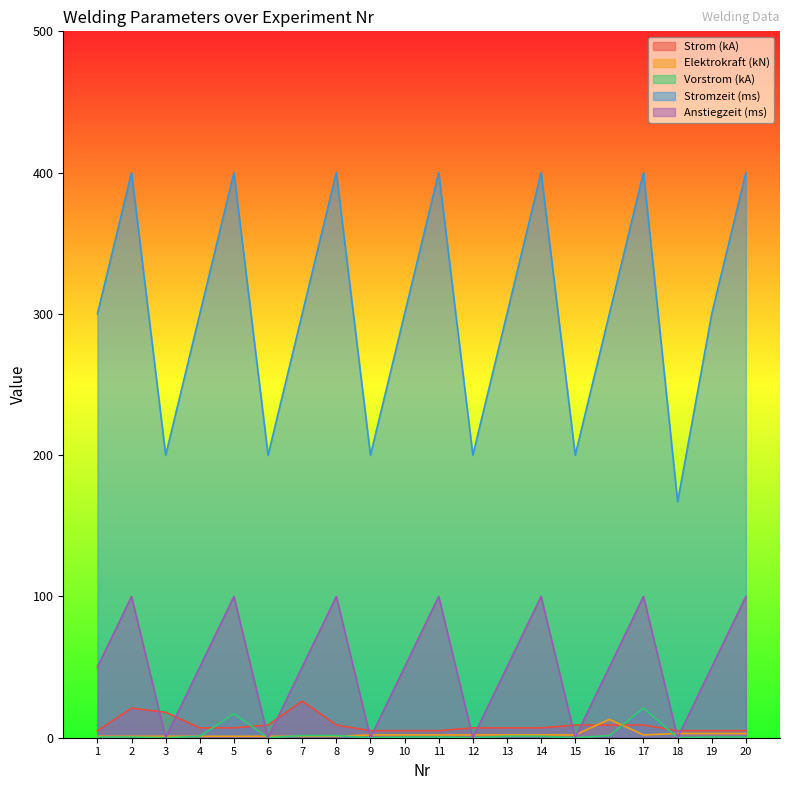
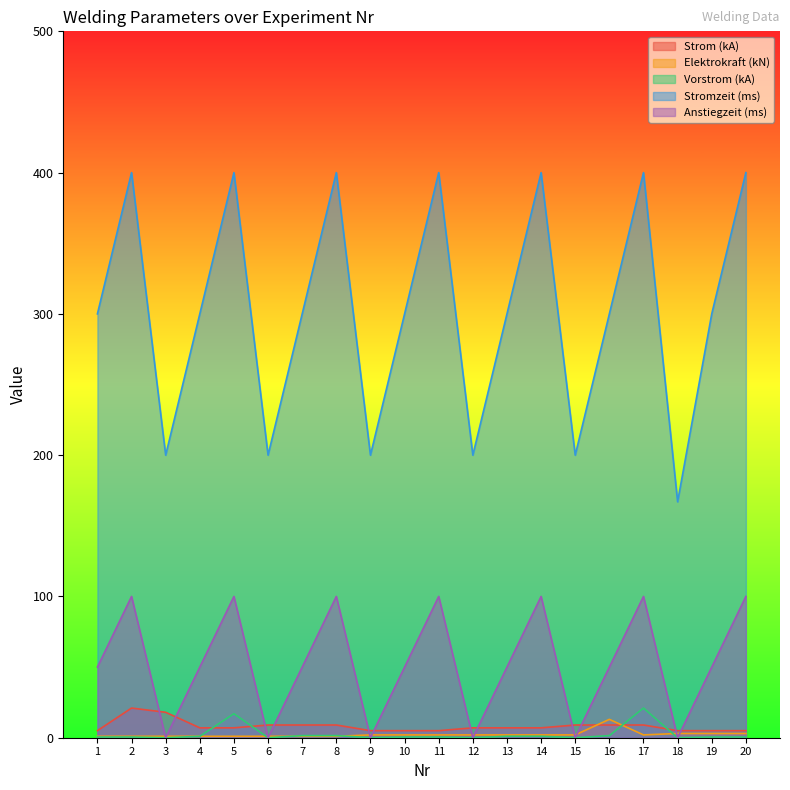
  {
    "Strom (kA)": {
      "1": 5,
      "2": 21,
      "3": 18,
      "4": 7,
      "5": 7,
      "6": 9,
-     "7": 26,
+     "7": 9,
      "8": 9,
      "9": 5,
      "10": 5,
      "11": 5,
      "12": 7,
      "13": 7,
      "14": 7,
      "15": 9,
      "16": 9,
      "17": 9,
      "18": 5,
      "19": 5,
      "20": 5
    },
    "Elektrokraft (kN)": {
      "5": 1,
      "9": 2,
      "12": 2,
      "15": 2,
      "16": 13,
      "17": 2,
      "18": 3,
      "19": 3,
      "20": 3
    },
    "Vorstrom (kA)": {
      "5": 17,
      "16": 2,
      "17": 21,
      "19": 1,
      "20": 1
    },
    "Stromzeit (ms)": {
      "1": 300,
      "2": 400,
      "3": 200,
      "4": 300,
      "5": 400,
      "6": 200,
      "7": 300,
      "8": 400,
      "9": 200,
      "10": 300,
      "11": 400,
      "12": 200,
      "13": 300,
      "14": 400,
      "15": 200,
      "16": 300,
      "17": 400,
      "18": 167,
      "19": 300,
      "20": 400
    },
    "Anstiegzeit (ms)": {
      "1": 50,
      "2": 100,
      "4": 50,
      "5": 100,
      "7": 50,
      "8": 100,
      "10": 50,
      "11": 100,
      "13": 50,
      "14": 100,
      "16": 50,
      "17": 100,
      "19": 50,
      "20": 100
    }
  }
